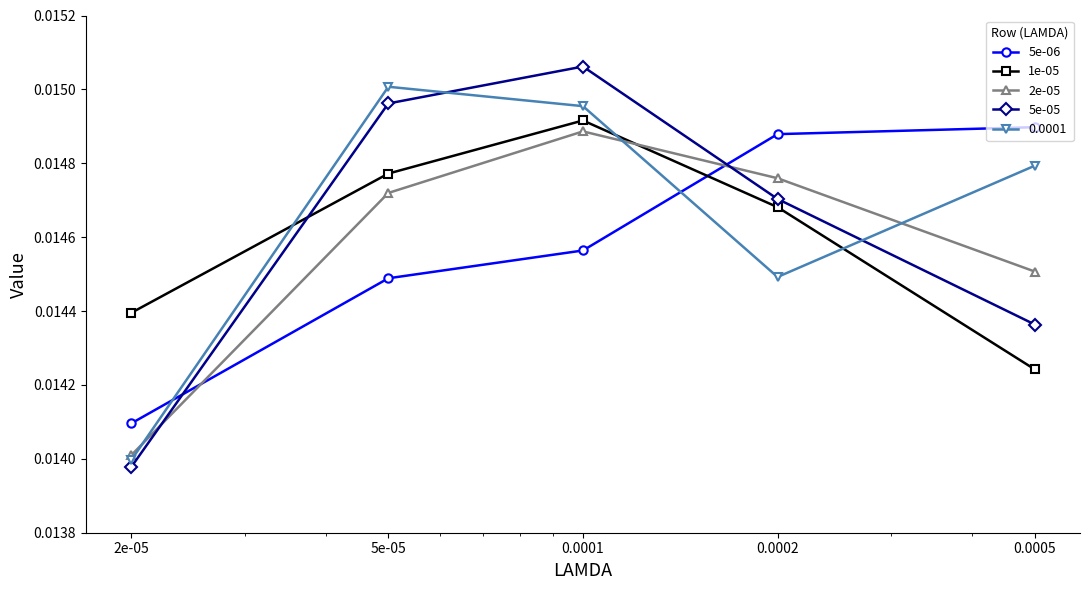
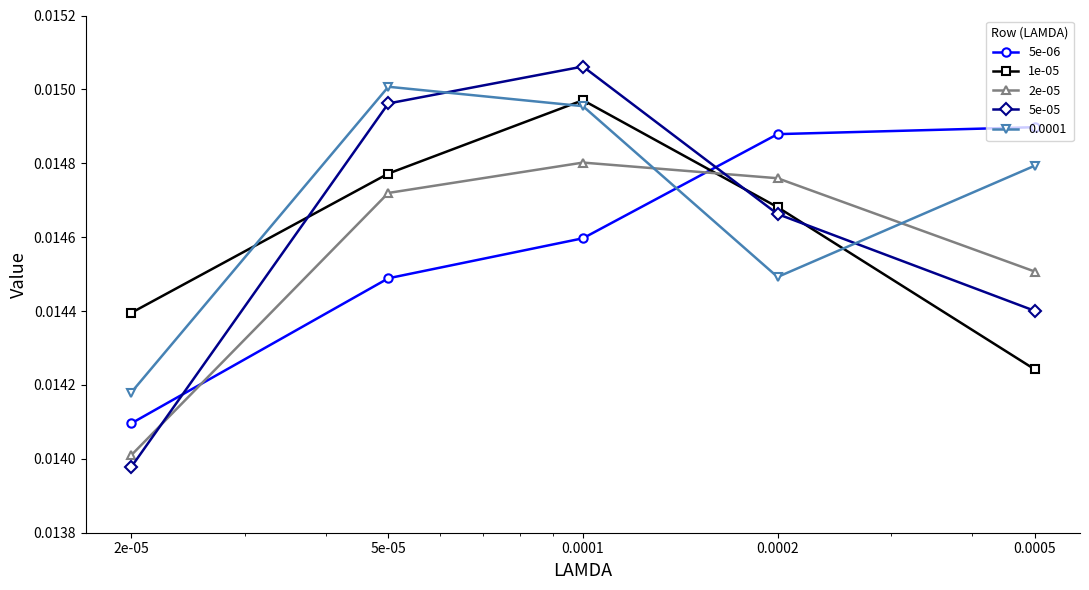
  {
    "5e-06": {
      "2e-05": 0.01410,
      "5e-05": 0.01449,
-     "0.0001": 0.01456,
+     "0.0001": 0.01460,
      "0.0002": 0.01488
    },
    "1e-05": {
      "2e-05": 0.01439,
      "5e-05": 0.01477,
-     "0.0001": 0.01492,
+     "0.0001": 0.01497,
      "0.0002": 0.01468,
      "0.0005": 0.01424
    },
    "2e-05": {
      "2e-05": 0.01401,
      "5e-05": 0.01472,
-     "0.0001": 0.01489,
+     "0.0001": 0.01480,
      "0.0002": 0.01476,
      "0.0005": 0.01451
    },
    "5e-05": {
      "2e-05": 0.01398,
      "5e-05": 0.01496,
      "0.0001": 0.01506,
-     "0.0002": 0.01470,
-     "0.0005": 0.01436
+     "0.0002": 0.01466,
+     "0.0005": 0.01440
    },
    "0.0001": {
-     "2e-05": 0.01400,
+     "2e-05": 0.01418,
      "5e-05": 0.01501,
      "0.0001": 0.01495,
      "0.0002": 0.01449,
      "0.0005": 0.01479
    }
  }
